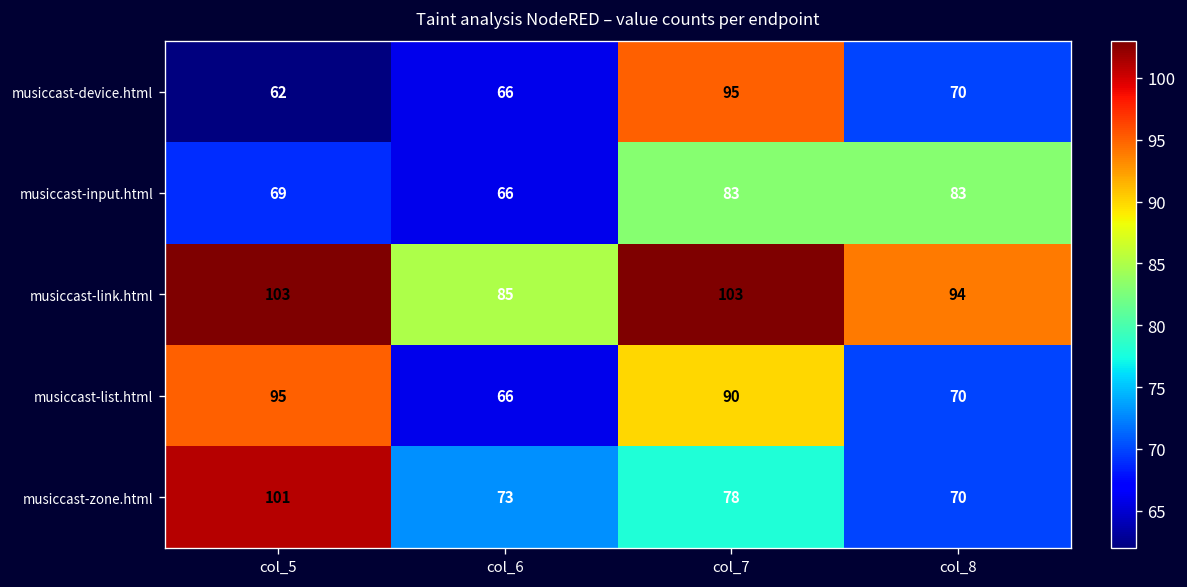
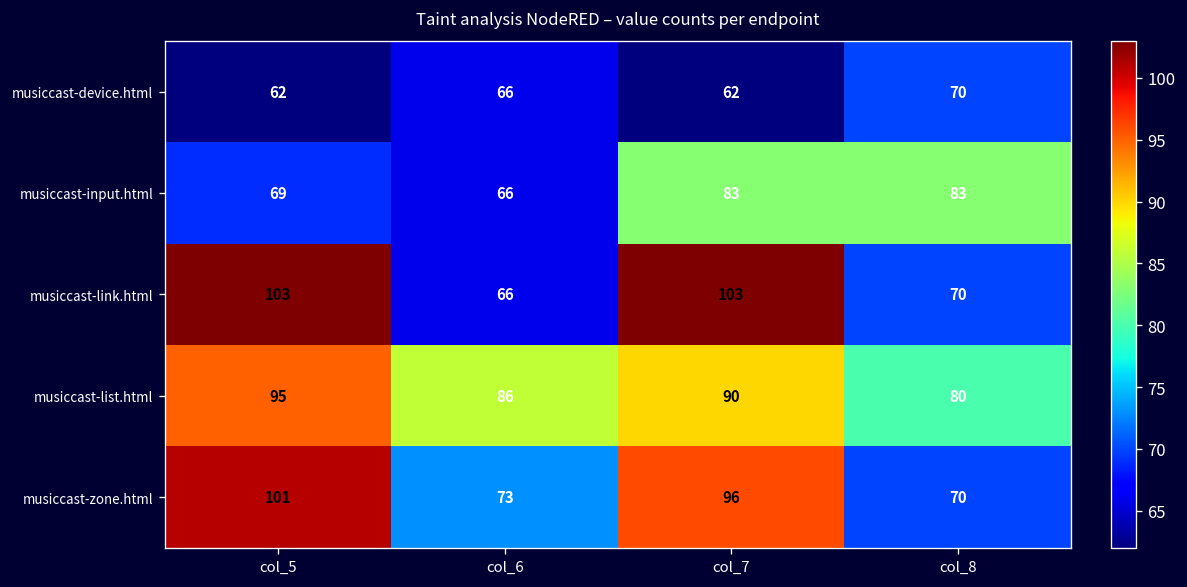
  {
    "musiccast-device.html": {
      "col_5": 62,
      "col_6": 66,
-     "col_7": 95,
+     "col_7": 62,
      "col_8": 70
    },
    "musiccast-input.html": {
      "col_5": 69,
      "col_6": 66,
      "col_7": 83,
      "col_8": 83
    },
    "musiccast-link.html": {
      "col_5": 103,
-     "col_6": 85,
+     "col_6": 66,
      "col_7": 103,
-     "col_8": 94
+     "col_8": 70
    },
    "musiccast-list.html": {
      "col_5": 95,
-     "col_6": 66,
+     "col_6": 86,
      "col_7": 90,
-     "col_8": 70
+     "col_8": 80
    },
    "musiccast-zone.html": {
      "col_5": 101,
      "col_6": 73,
-     "col_7": 78,
+     "col_7": 96,
      "col_8": 70
    }
  }
